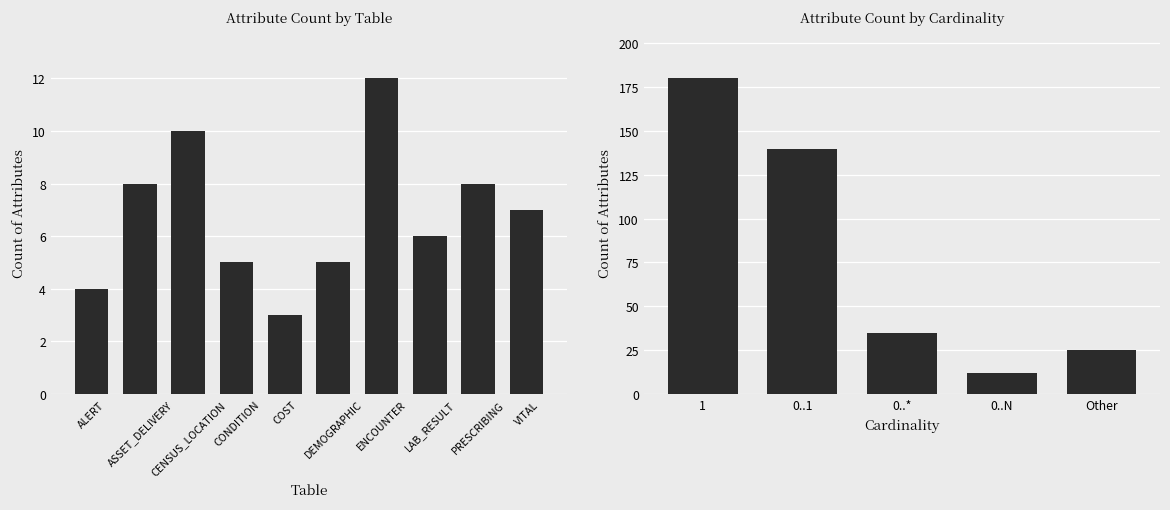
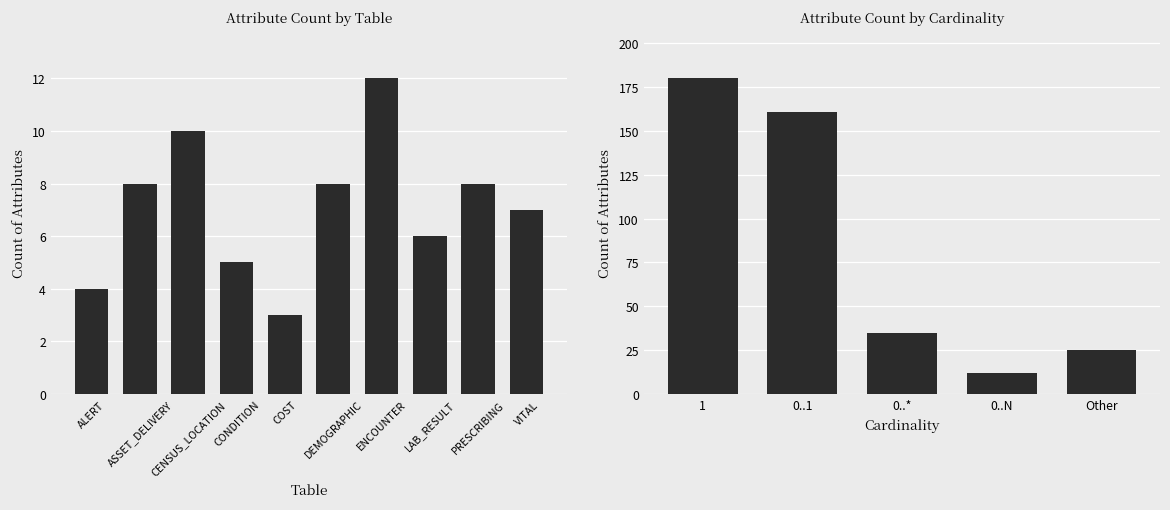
  {
    "Attribute Count by Table": {
      "ALERT": 4,
      "ASSET_DELIVERY": 8,
      "CENSUS_LOCATION": 10,
      "CONDITION": 5,
      "COST": 3,
-     "DEMOGRAPHIC": 5,
+     "DEMOGRAPHIC": 8,
      "ENCOUNTER": 12,
      "LAB_RESULT": 6,
      "PRESCRIBING": 8,
      "VITAL": 7
    },
    "Attribute Count by Cardinality": {
      "1": 180,
-     "0..1": 140,
+     "0..1": 161,
      "0..*": 35,
      "0..N": 12,
      "Other": 25
    }
  }
